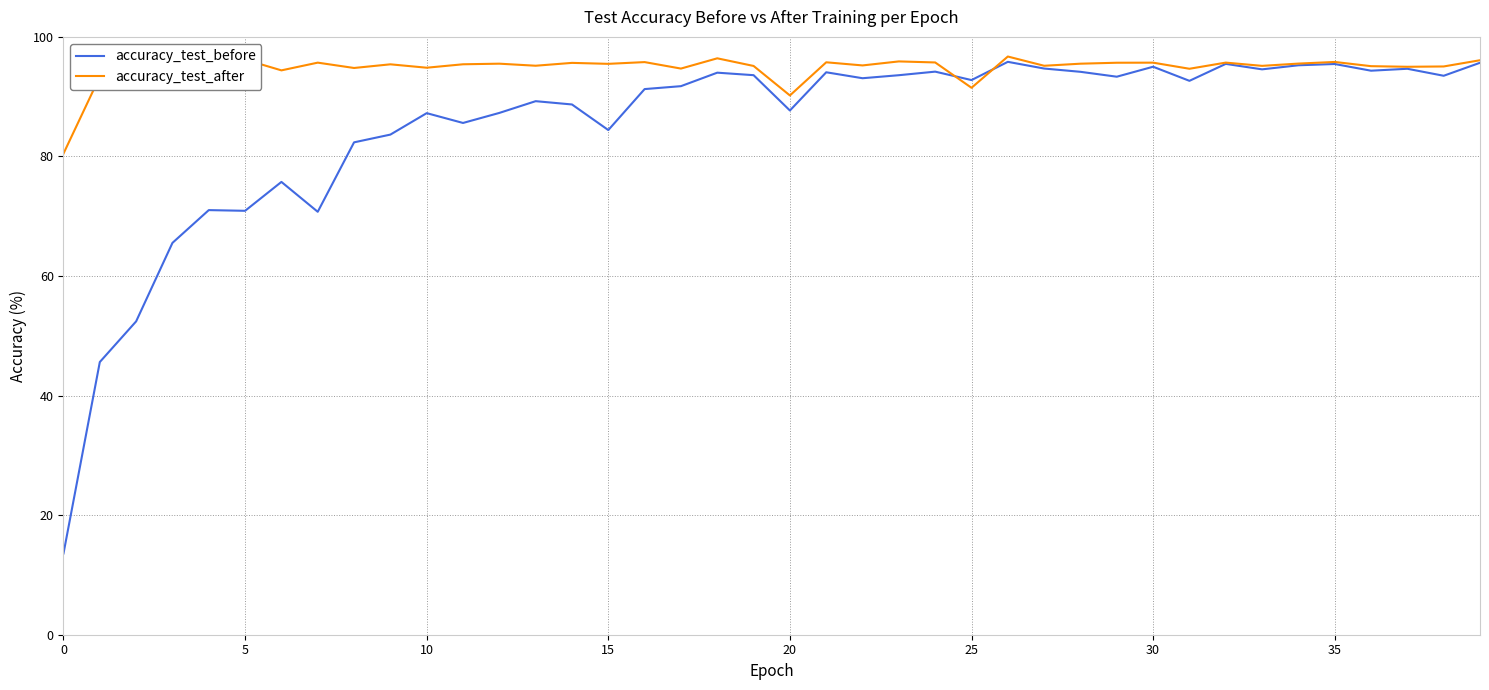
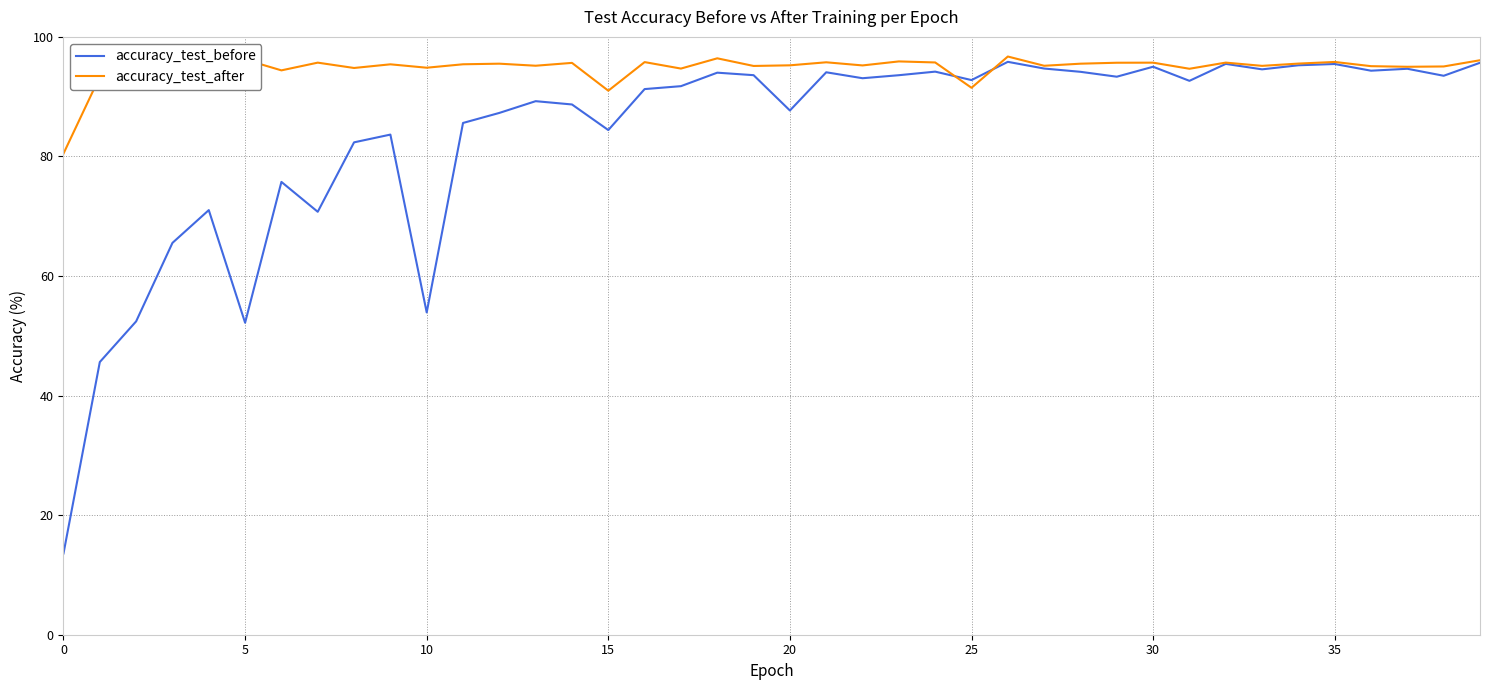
  {
    "accuracy_test_before": {
      "0": 14,
-     "5": 71,
-     "10": 87,
+     "5": 52,
+     "10": 54,
      "15": 84,
      "20": 88,
      "25": 93,
      "30": 95
    },
    "accuracy_test_after": {
      "0": 80,
      "10": 95,
-     "15": 95,
-     "20": 90,
+     "15": 91,
+     "20": 95,
      "25": 91,
      "30": 96
    }
  }
